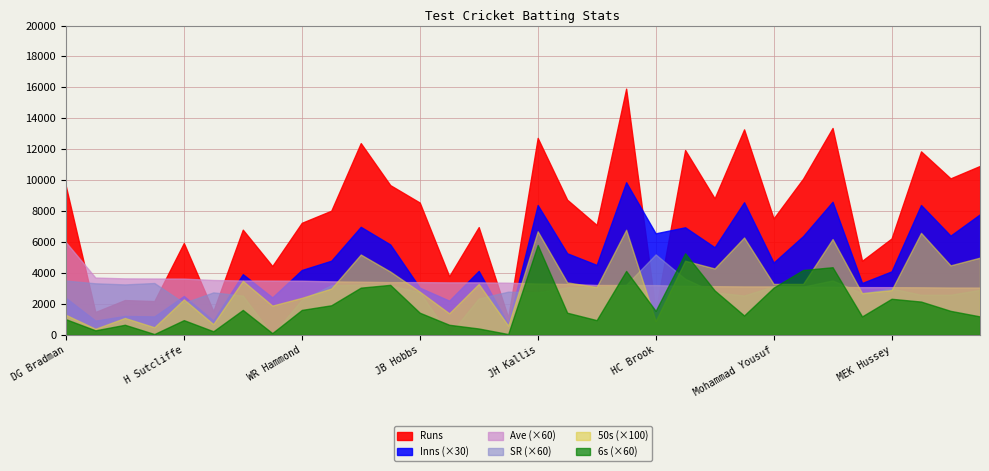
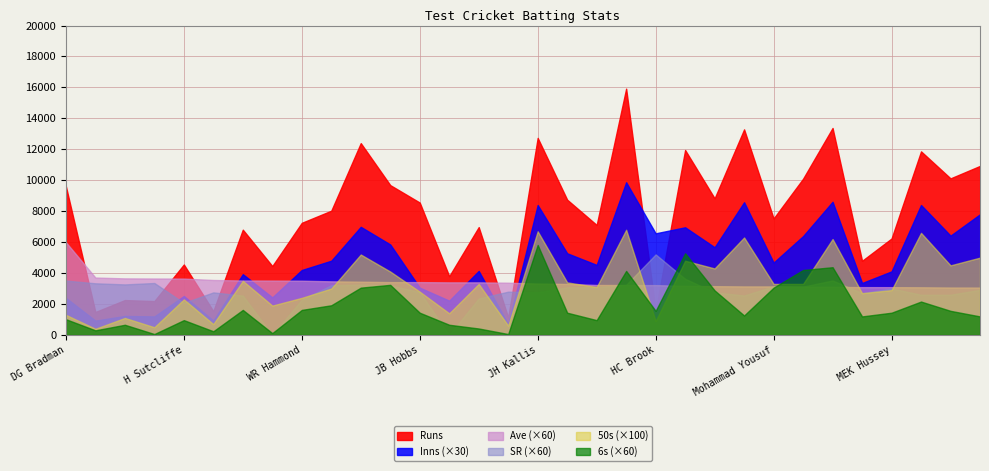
  {
    "Runs": {
      "DG Bradman": 9600,
-     "H Sutcliffe": 5900,
+     "H Sutcliffe": 4600,
      "WR Hammond": 7200,
      "JB Hobbs": 8600,
      "JH Kallis": 12700,
      "Mohammad Yousuf": 7500,
      "MEK Hussey": 6200
    },
    "Inns (×30)": {
      "DG Bradman": 2400,
      "H Sutcliffe": 2500,
      "WR Hammond": 4200,
      "JB Hobbs": 3100,
      "JH Kallis": 8400,
      "HC Brook": 6600,
      "Mohammad Yousuf": 4700,
      "MEK Hussey": 4100
    },
    "50s (×100)": {
      "DG Bradman": 1300,
      "H Sutcliffe": 2300,
      "JH Kallis": 6700,
      "HC Brook": 900
    },
    "6s (×60)": {
      "DG Bradman": 1000,
      "H Sutcliffe": 1000,
      "WR Hammond": 1600,
      "JB Hobbs": 1400,
      "JH Kallis": 5800,
-     "MEK Hussey": 2300
+     "MEK Hussey": 1400
    }
  }
